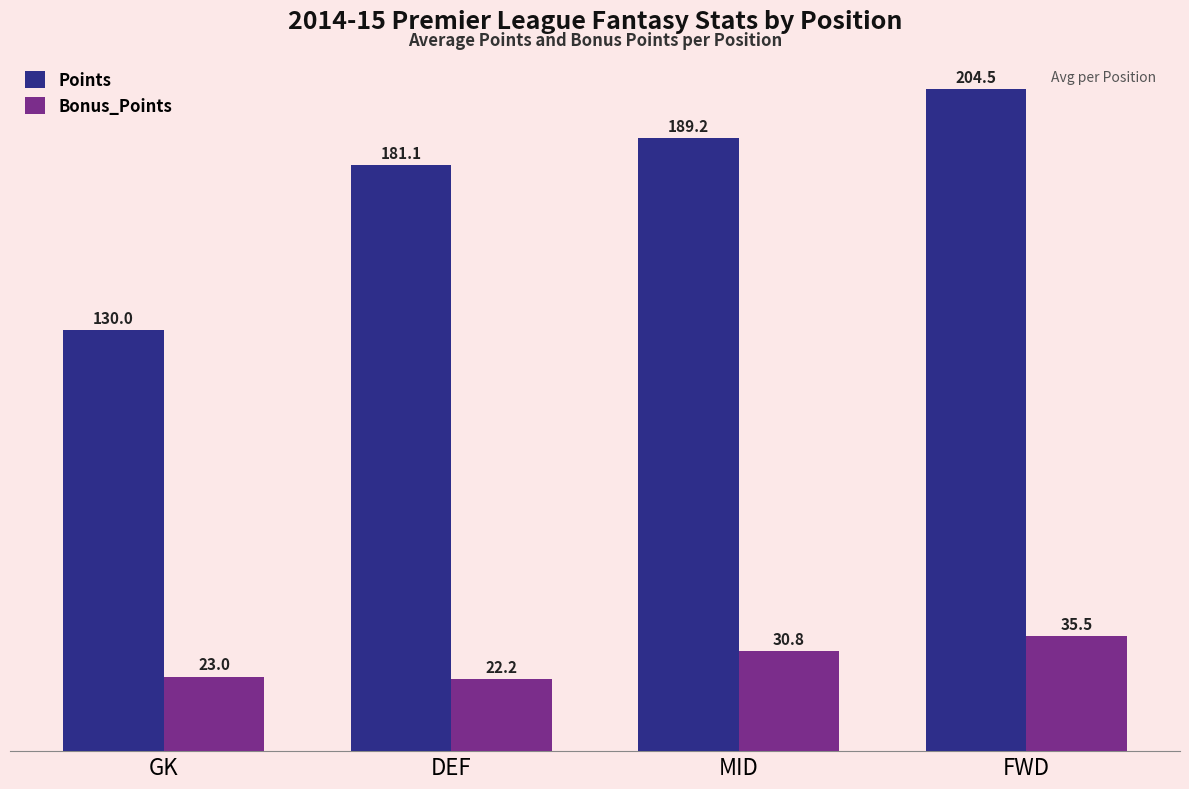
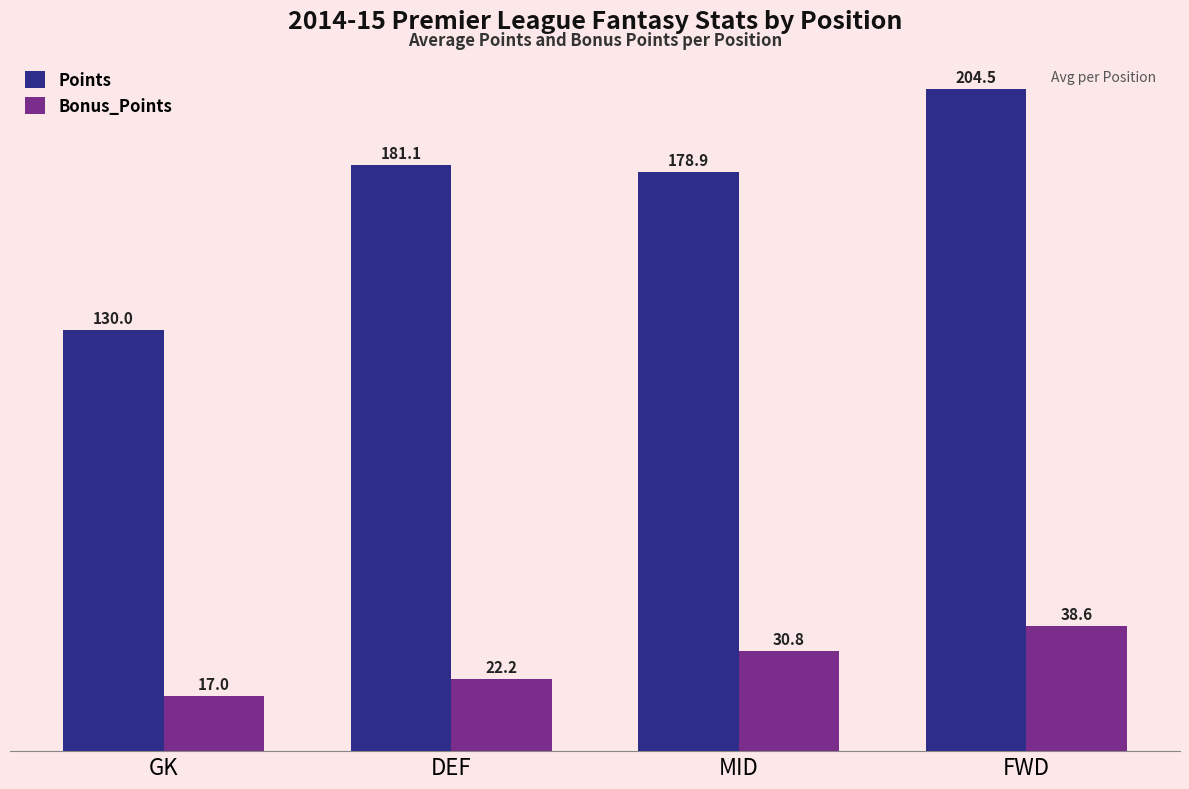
  {
    "Points": {
      "GK": 130.0,
      "DEF": 181.1,
-     "MID": 189.2,
+     "MID": 178.9,
      "FWD": 204.5
    },
    "Bonus_Points": {
-     "GK": 23.0,
+     "GK": 17.0,
      "DEF": 22.2,
      "MID": 30.8,
-     "FWD": 35.5
+     "FWD": 38.6
    }
  }
